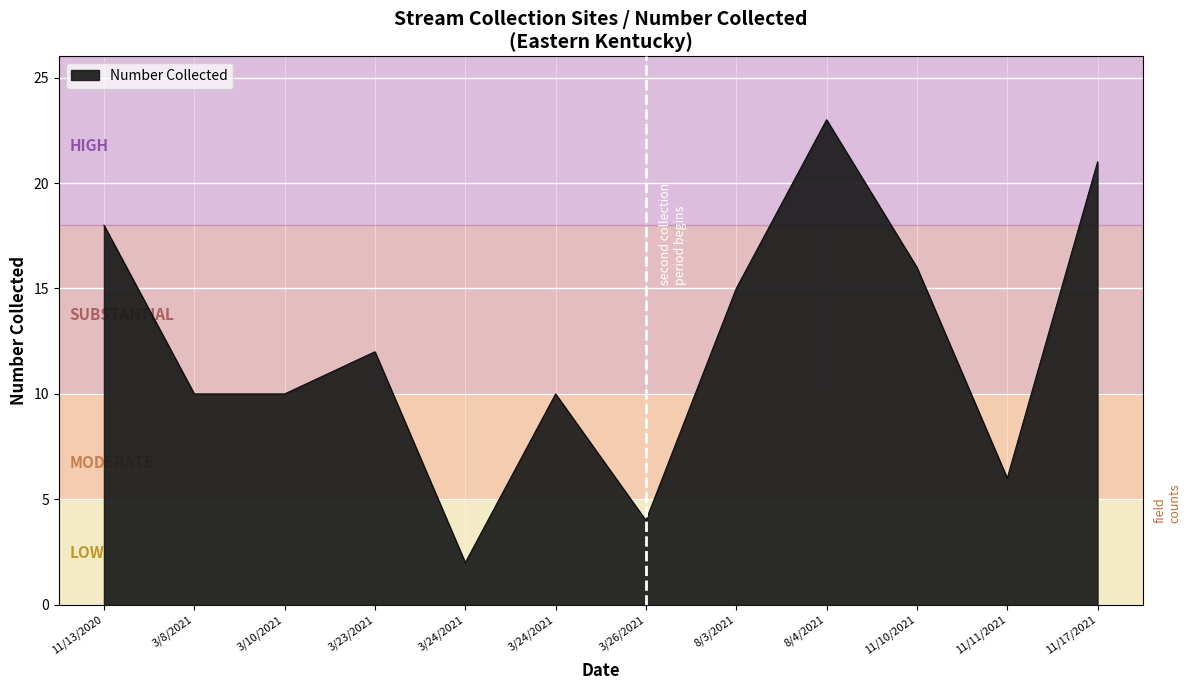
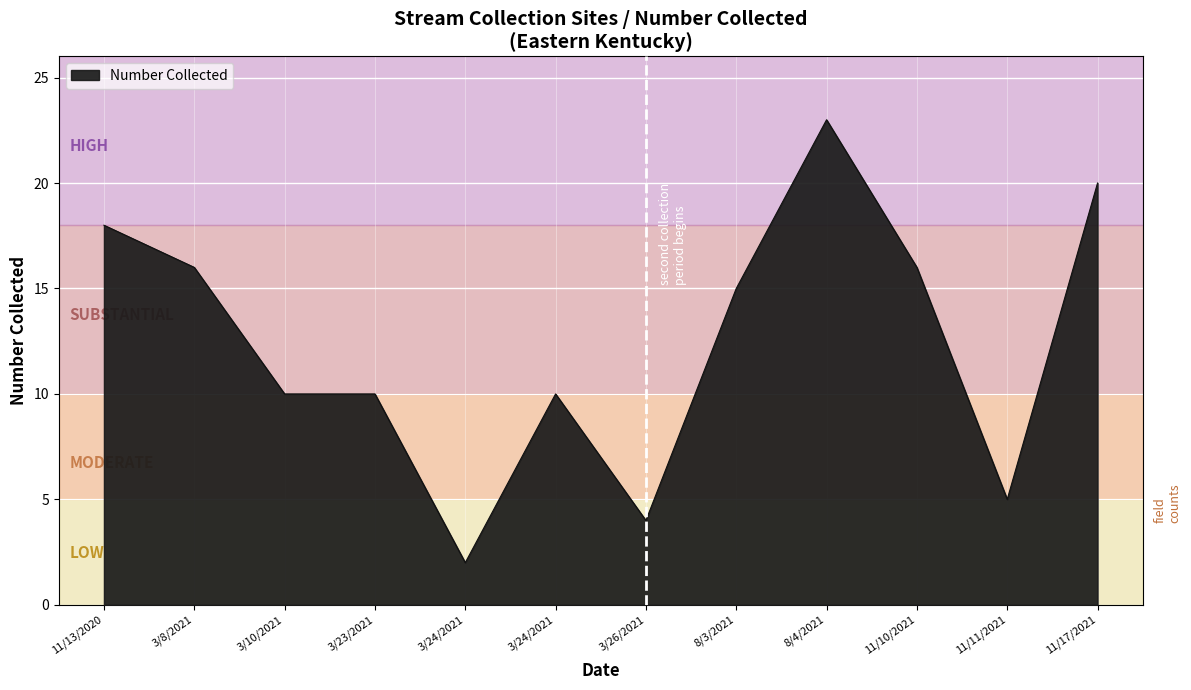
  {
    "11/13/2020": 18,
-   "3/8/2021": 10,
+   "3/8/2021": 16,
    "3/10/2021": 10,
-   "3/23/2021": 12,
+   "3/23/2021": 10,
    "3/26/2021": 4,
    "8/3/2021": 15,
    "8/4/2021": 23,
    "11/10/2021": 16,
-   "11/11/2021": 6,
-   "11/17/2021": 21
+   "11/11/2021": 5,
+   "11/17/2021": 20
  }
